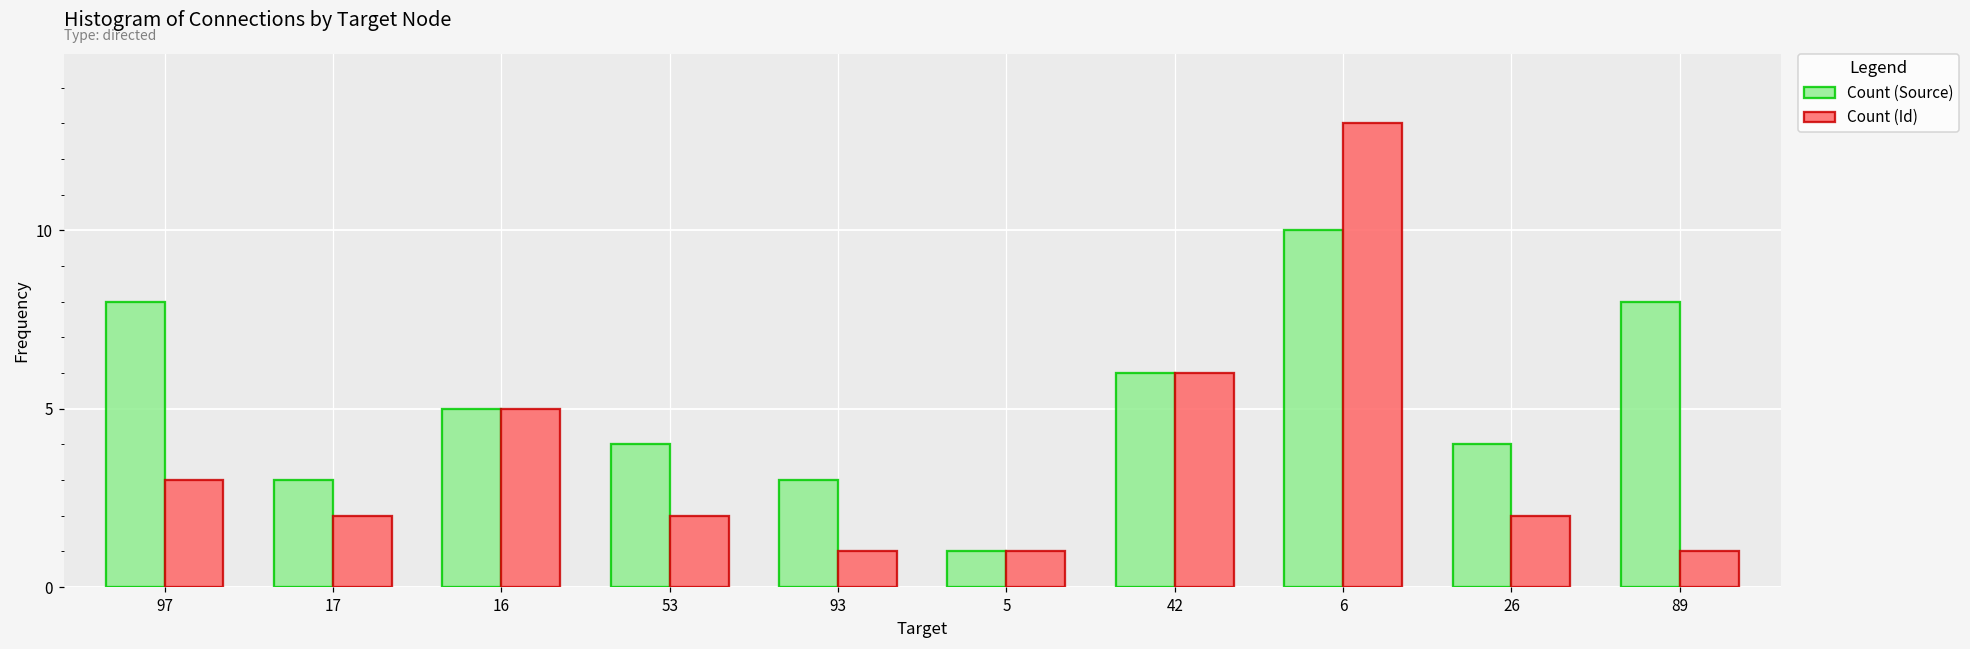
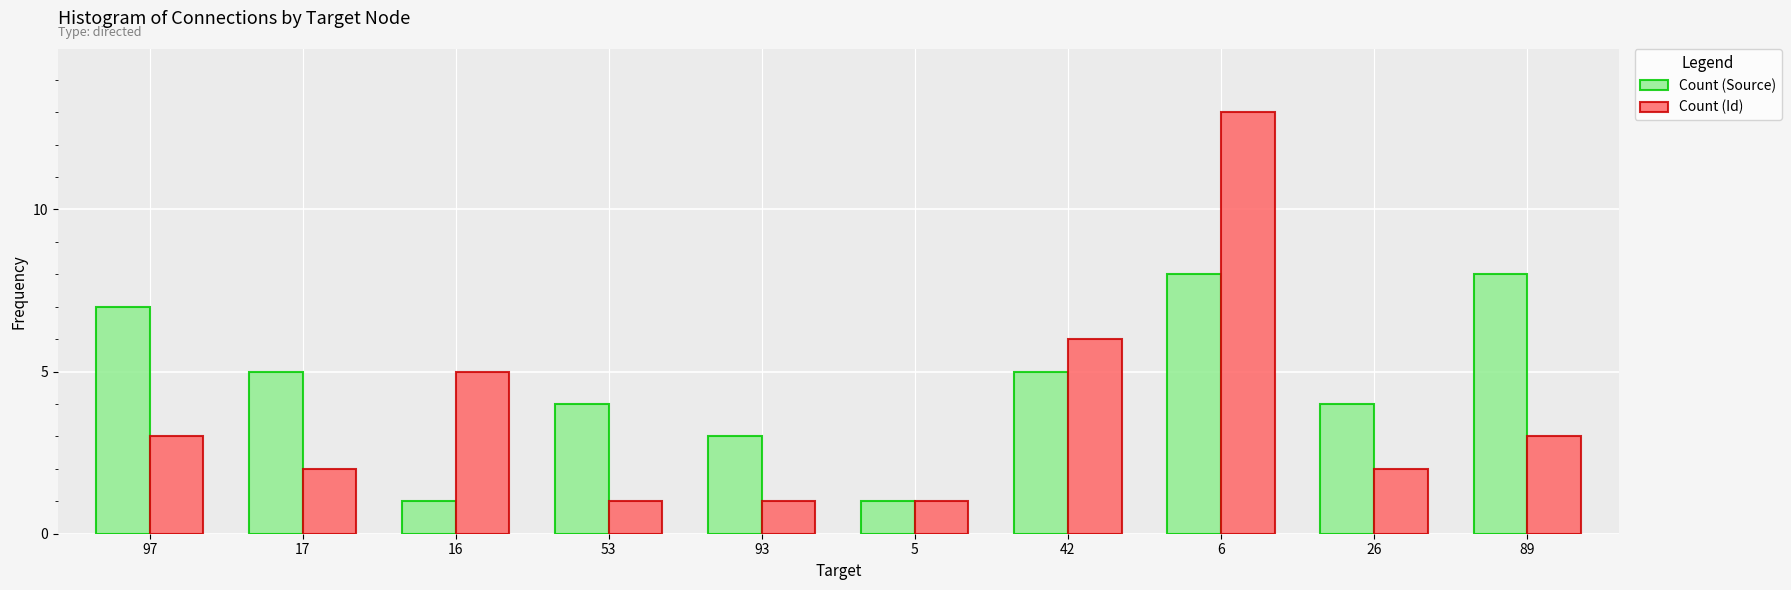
  {
    "Count (Source)": {
-     "97": 8,
-     "17": 3,
-     "16": 5,
+     "97": 7,
+     "17": 5,
+     "16": 1,
      "53": 4,
      "93": 3,
      "5": 1,
-     "42": 6,
-     "6": 10,
+     "42": 5,
+     "6": 8,
      "26": 4,
      "89": 8
    },
    "Count (Id)": {
      "97": 3,
      "17": 2,
      "16": 5,
-     "53": 2,
+     "53": 1,
      "93": 1,
      "5": 1,
      "42": 6,
      "6": 13,
      "26": 2,
-     "89": 1
+     "89": 3
    }
  }
